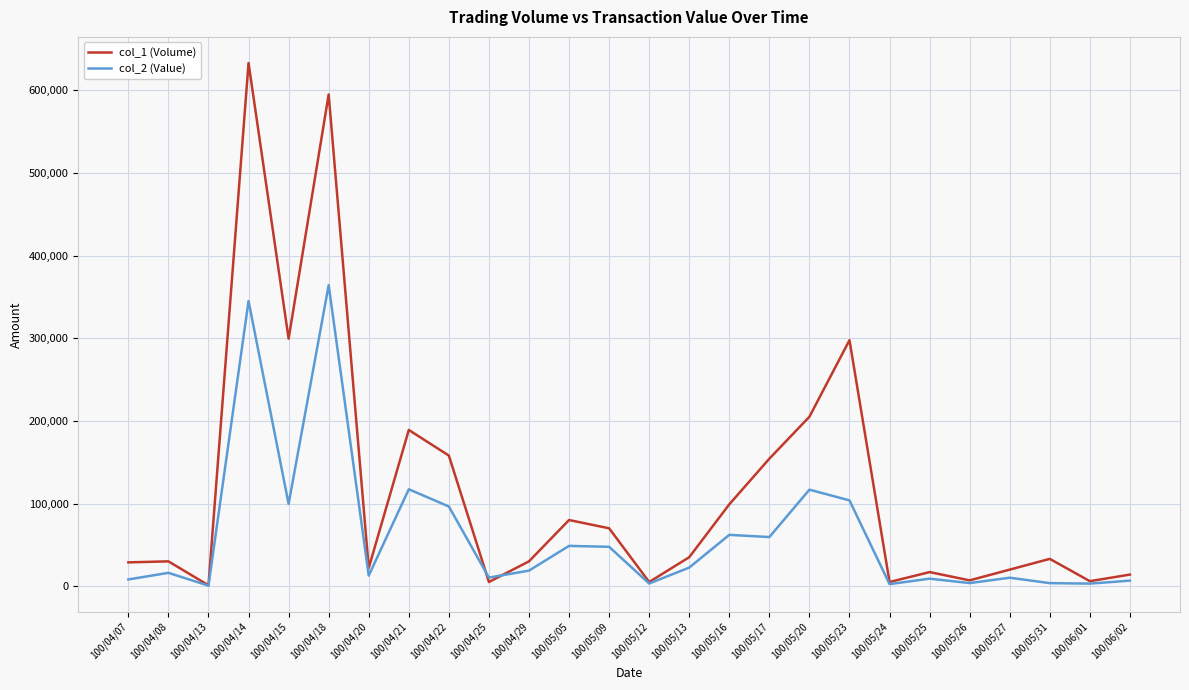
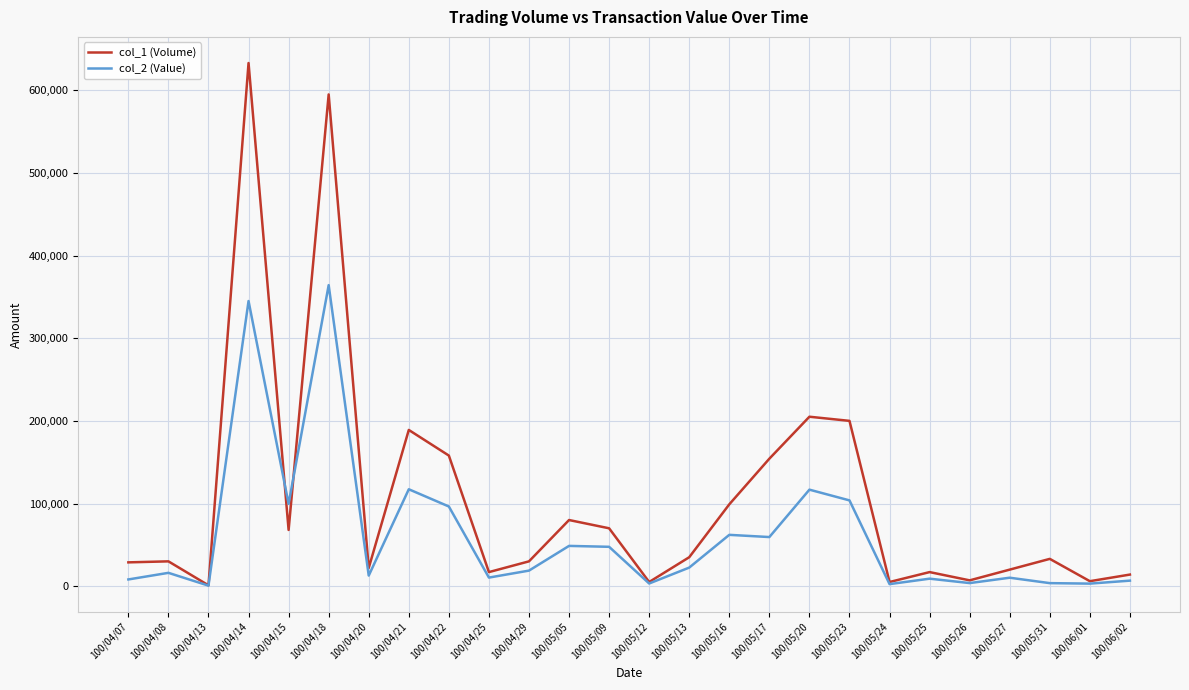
  {
    "col_1 (Volume)": {
      "100/04/07": "30,000",
      "100/04/08": "30,000",
      "100/04/14": "630,000",
-     "100/04/15": "300,000",
+     "100/04/15": "70,000",
      "100/04/18": "600,000",
      "100/04/20": "20,000",
      "100/04/21": "190,000",
      "100/04/22": "160,000",
-     "100/04/25": "10,000",
+     "100/04/25": "20,000",
      "100/04/29": "30,000",
      "100/05/05": "80,000",
      "100/05/09": "70,000",
      "100/05/13": "40,000",
      "100/05/16": "100,000",
      "100/05/17": "150,000",
      "100/05/20": "210,000",
-     "100/05/23": "300,000",
+     "100/05/23": "200,000",
      "100/05/25": "20,000",
      "100/05/26": "10,000",
      "100/05/27": "20,000",
      "100/05/31": "30,000",
      "100/06/02": "10,000"
    },
    "col_2 (Value)": {
      "100/04/07": "10,000",
      "100/04/08": "20,000",
      "100/04/14": "350,000",
      "100/04/15": "100,000",
      "100/04/18": "360,000",
      "100/04/20": "10,000",
      "100/04/21": "120,000",
      "100/04/22": "100,000",
      "100/04/25": "10,000",
      "100/04/29": "20,000",
      "100/05/05": "50,000",
      "100/05/09": "50,000",
      "100/05/13": "20,000",
      "100/05/16": "60,000",
      "100/05/17": "60,000",
      "100/05/20": "120,000",
      "100/05/23": "100,000",
      "100/05/25": "10,000",
      "100/05/26": "0",
      "100/05/27": "10,000",
      "100/05/31": "0",
      "100/06/02": "10,000"
    }
  }
